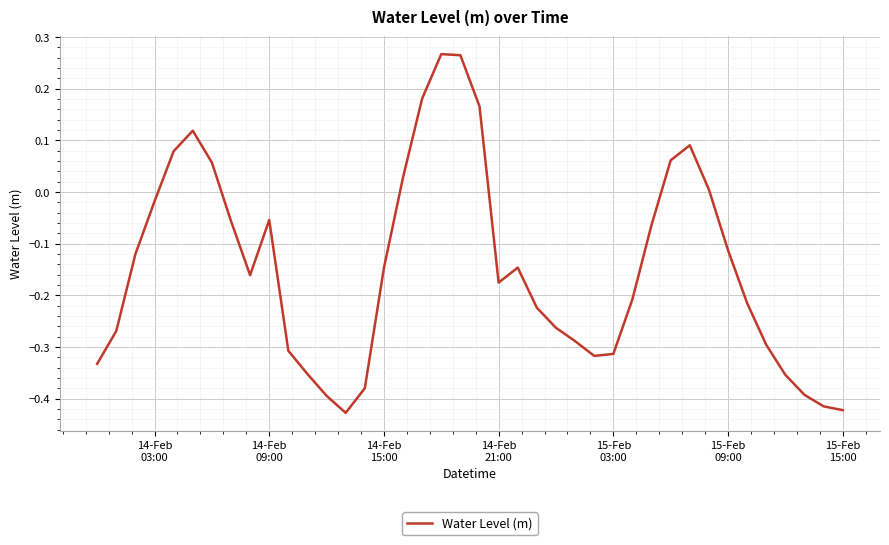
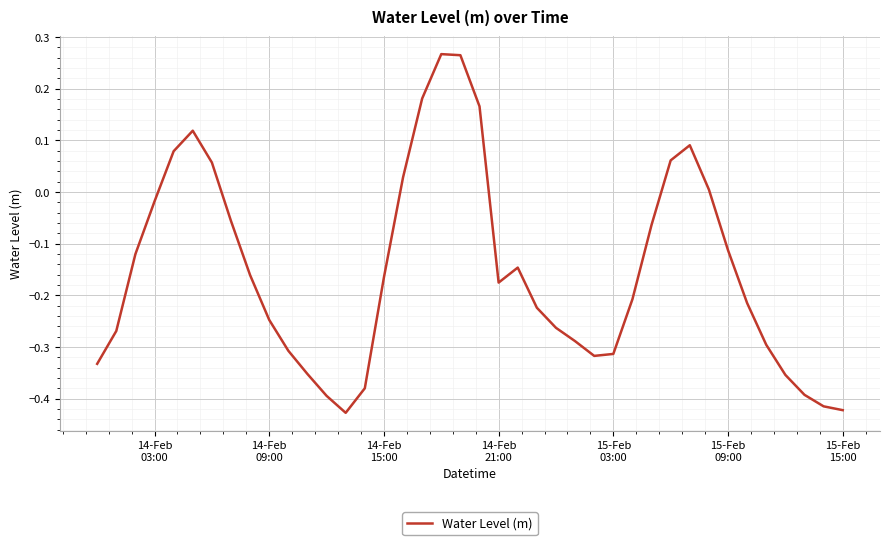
  {
    "14-Feb 03:00": -0.02,
-   "14-Feb 09:00": -0.05,
-   "14-Feb 15:00": -0.15,
+   "14-Feb 09:00": -0.25,
+   "14-Feb 15:00": -0.17,
    "14-Feb 21:00": -0.18,
    "15-Feb 03:00": -0.31,
    "15-Feb 09:00": -0.11,
    "15-Feb 15:00": -0.42
  }
